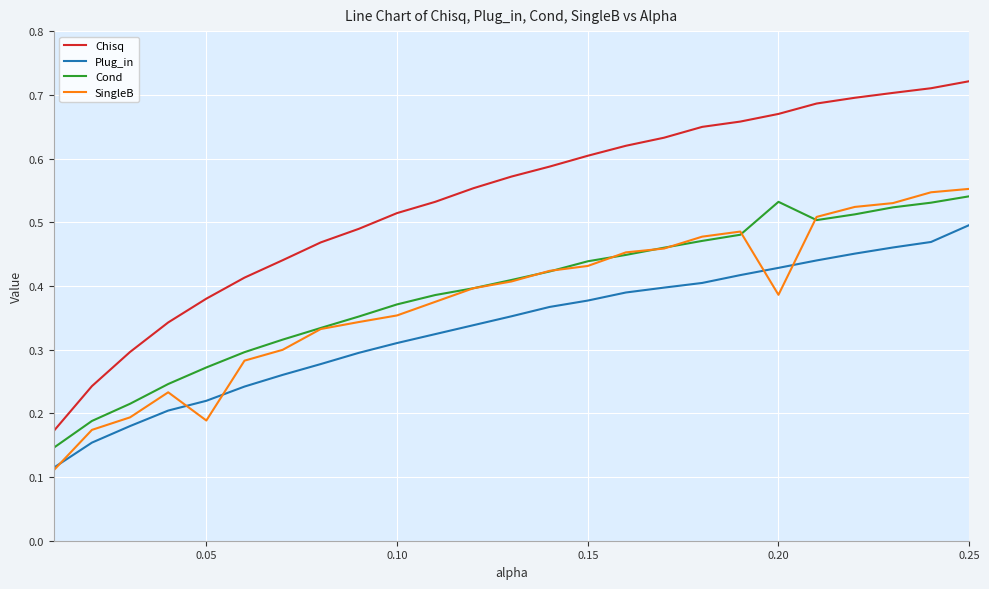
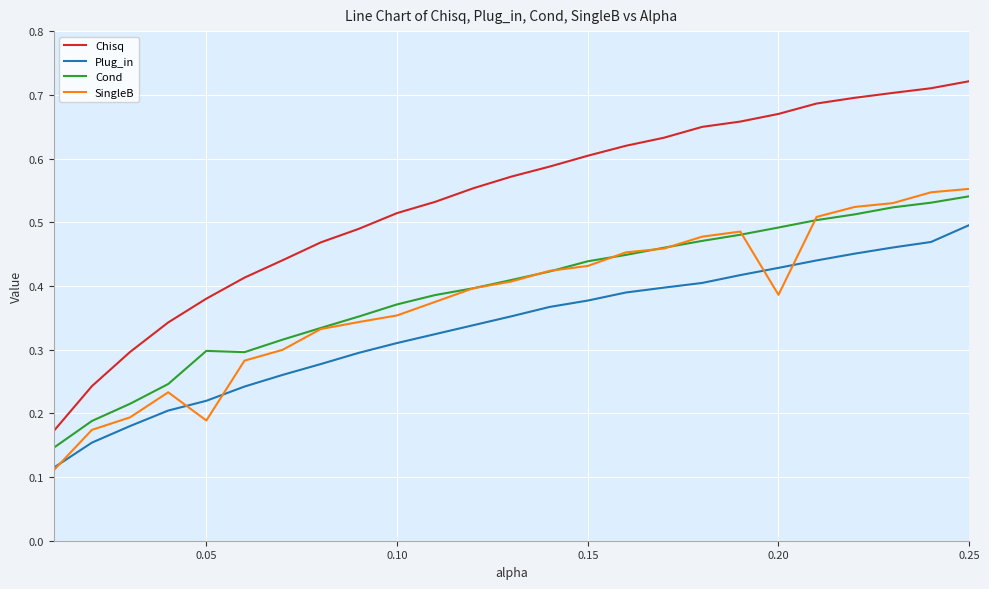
  {
    "Chisq": {
      "0.05": 0.38,
      "0.10": 0.51,
      "0.15": 0.60,
      "0.20": 0.67,
      "0.25": 0.72
    },
    "Plug_in": {
      "0.05": 0.22,
      "0.10": 0.31,
      "0.15": 0.38,
      "0.20": 0.43,
      "0.25": 0.50
    },
    "Cond": {
-     "0.05": 0.27,
+     "0.05": 0.30,
      "0.10": 0.37,
      "0.15": 0.44,
-     "0.20": 0.53,
+     "0.20": 0.49,
      "0.25": 0.54
    },
    "SingleB": {
      "0.05": 0.19,
      "0.10": 0.35,
      "0.15": 0.43,
      "0.20": 0.39,
      "0.25": 0.55
    }
  }
